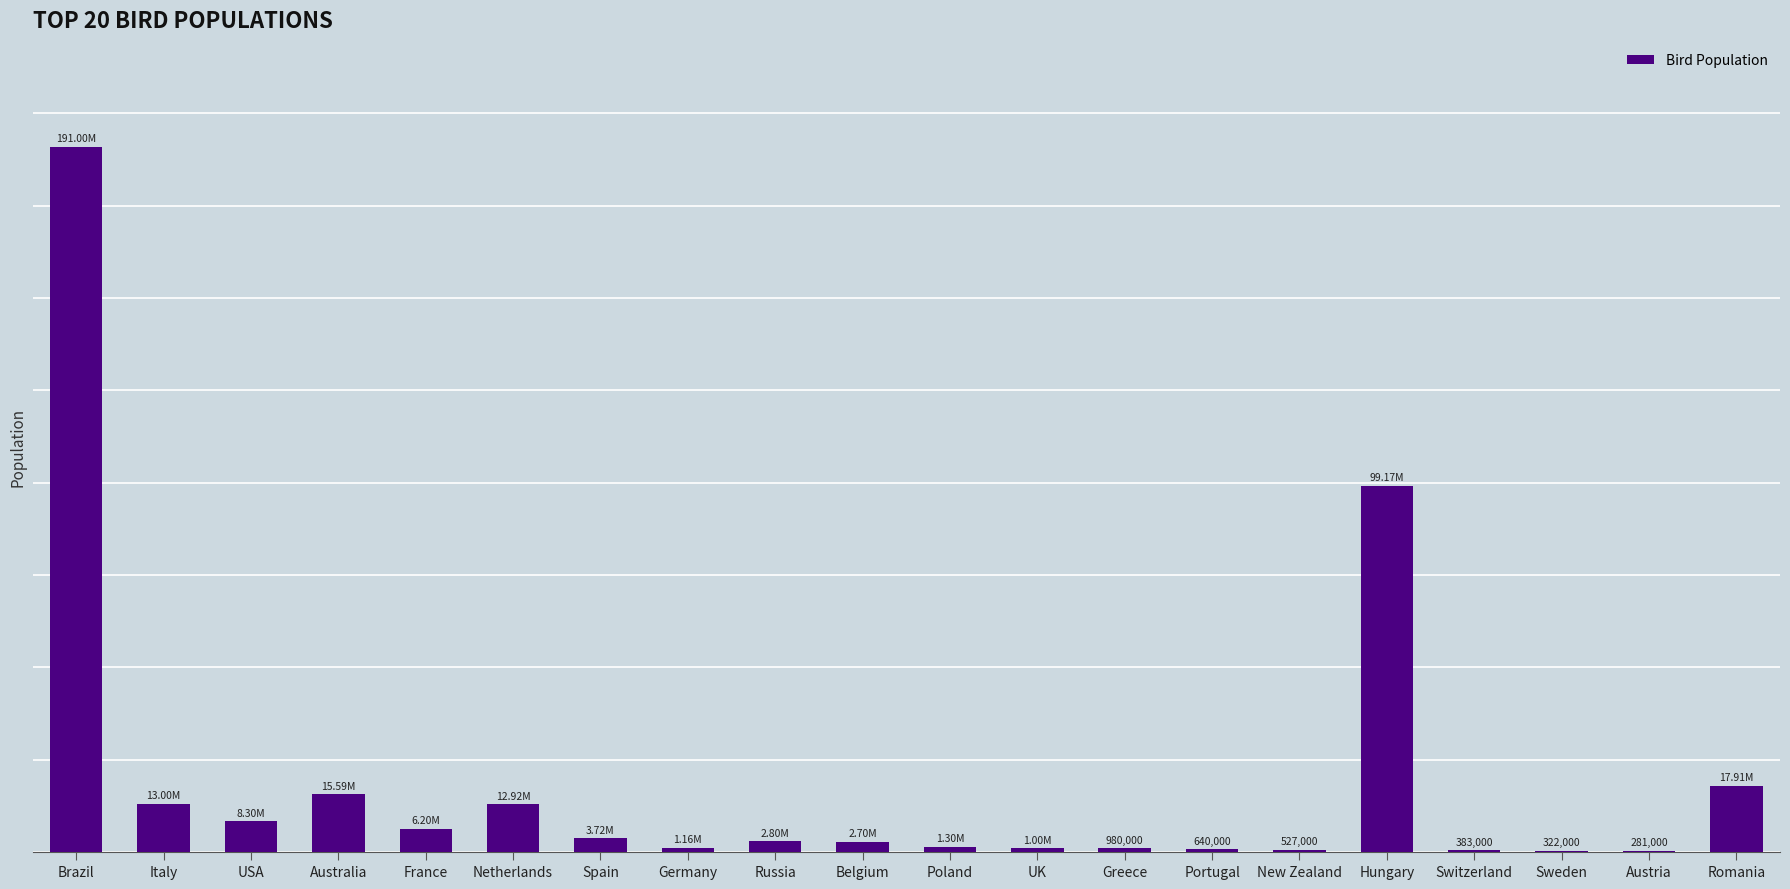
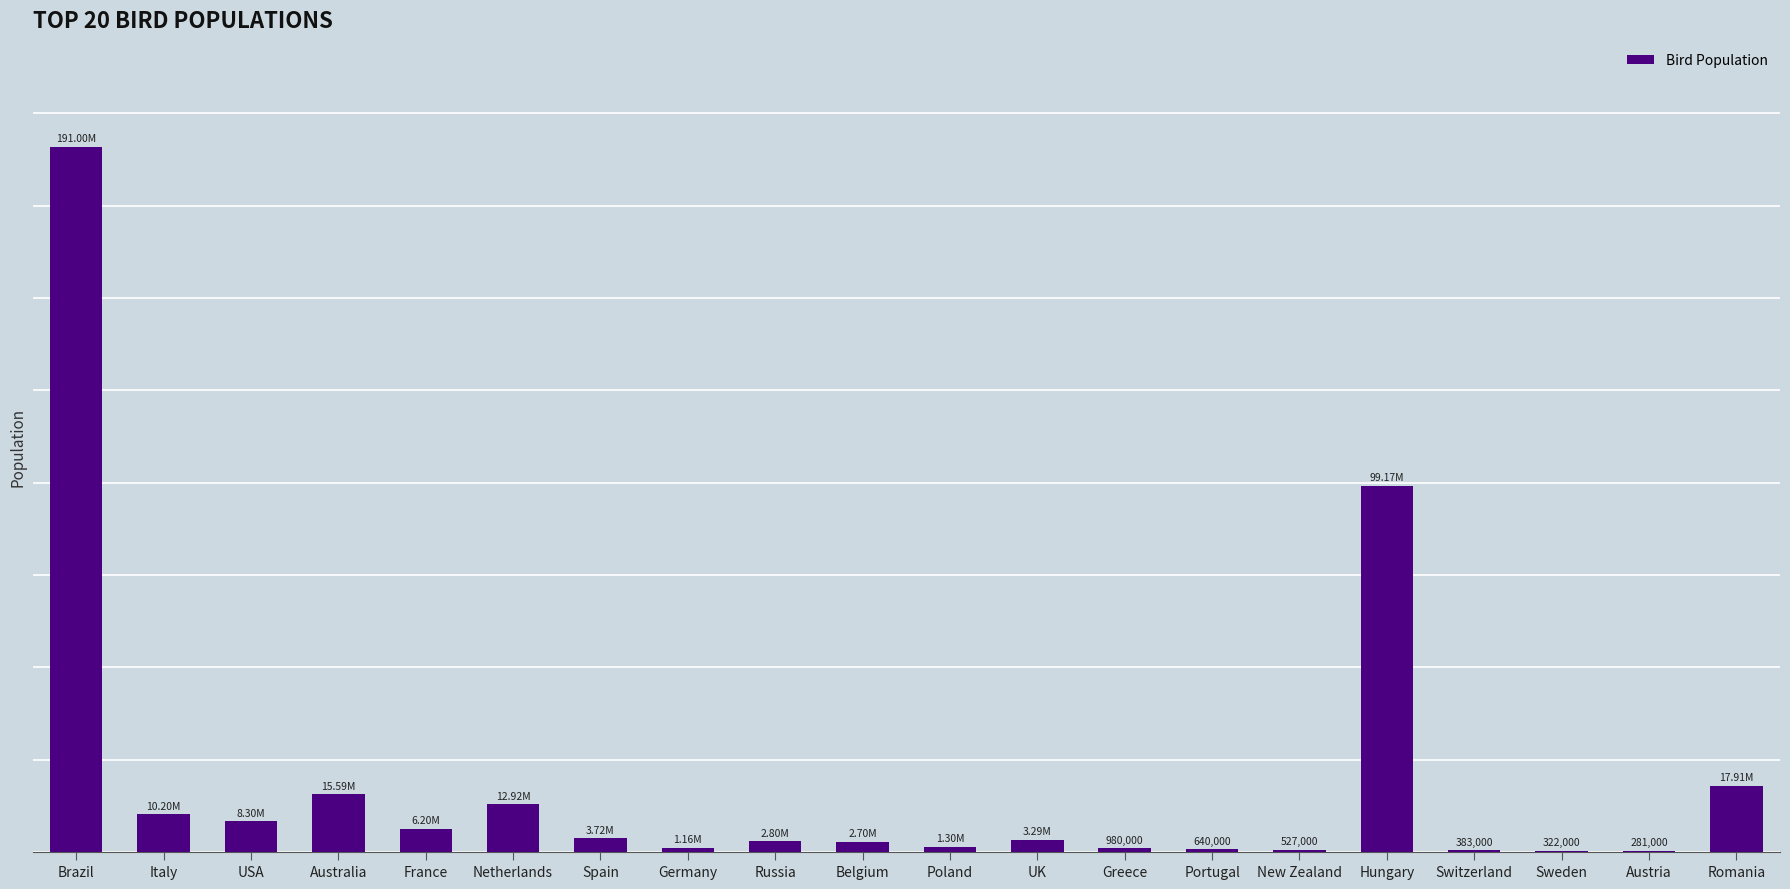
  {
    "Brazil": "191.00M",
-   "Italy": "13.00M",
+   "Italy": "10.20M",
    "USA": "8.30M",
    "Australia": "15.59M",
    "France": "6.20M",
    "Netherlands": "12.92M",
    "Spain": "3.72M",
    "Germany": "1.16M",
    "Russia": "2.80M",
    "Belgium": "2.70M",
    "Poland": "1.30M",
-   "UK": "1.00M",
+   "UK": "3.29M",
    "Greece": "980,000",
    "Portugal": "640,000",
    "New Zealand": "527,000",
    "Hungary": "99.17M",
    "Switzerland": "383,000",
    "Sweden": "322,000",
    "Austria": "281,000",
    "Romania": "17.91M"
  }
